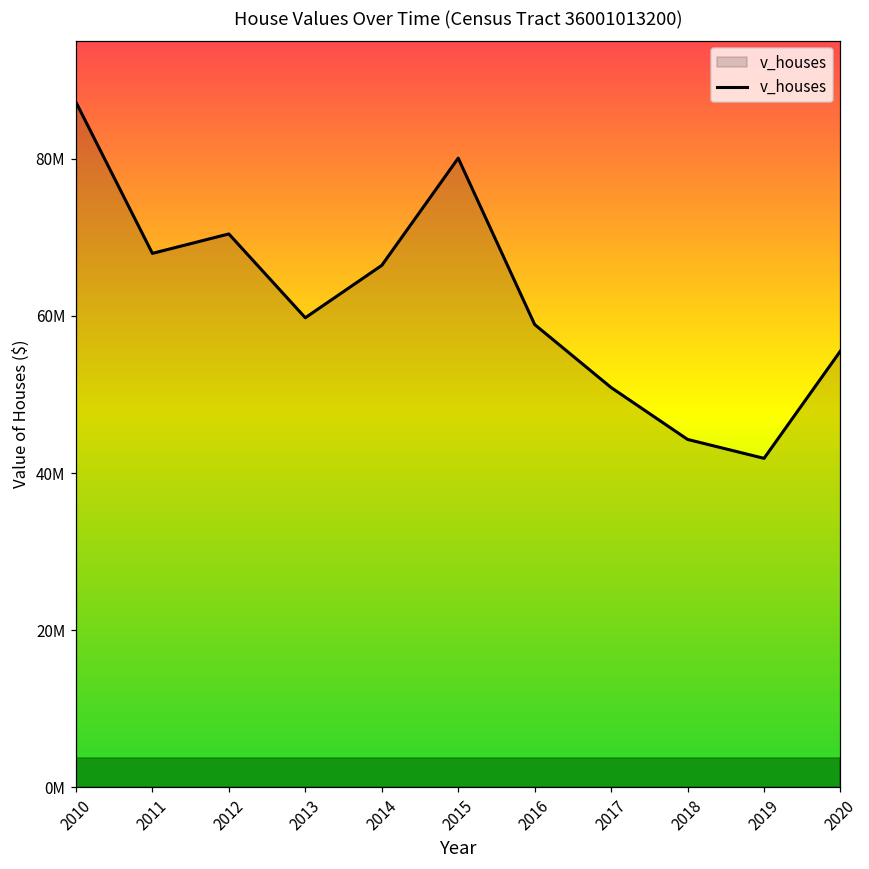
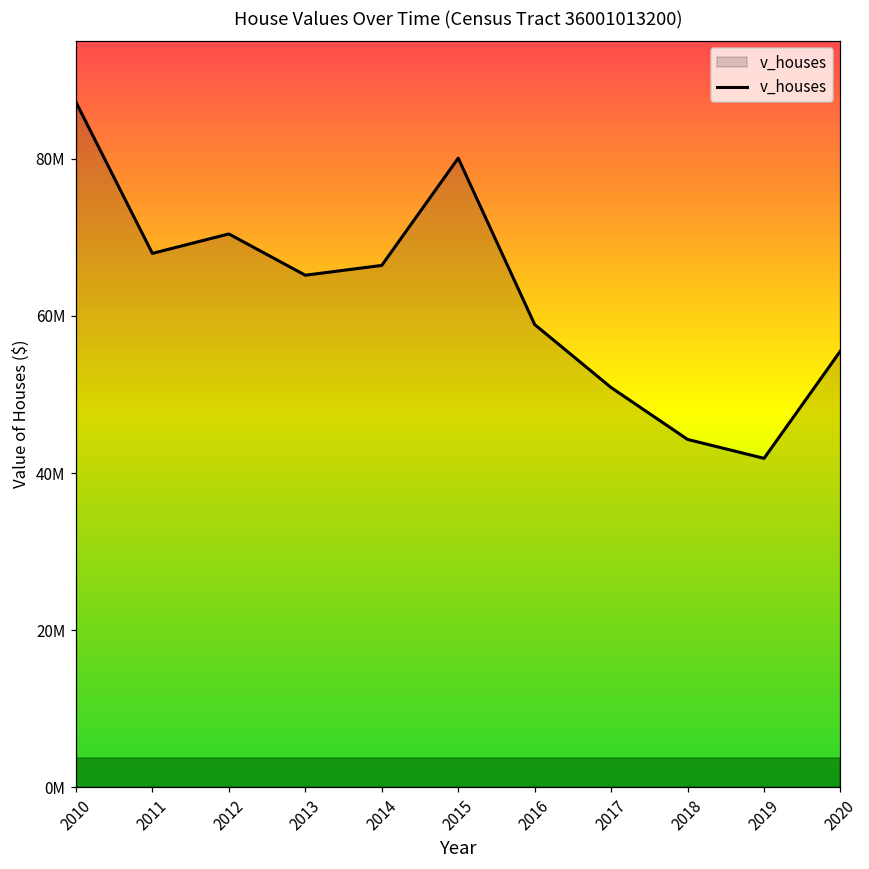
  {
    "2010": 87000000,
    "2011": 68000000,
    "2012": 70000000,
-   "2013": 60000000,
+   "2013": 65000000,
    "2014": 66000000,
    "2015": 80000000,
    "2016": 59000000,
    "2017": 51000000,
    "2018": 44000000,
    "2019": 42000000,
    "2020": 56000000
  }
